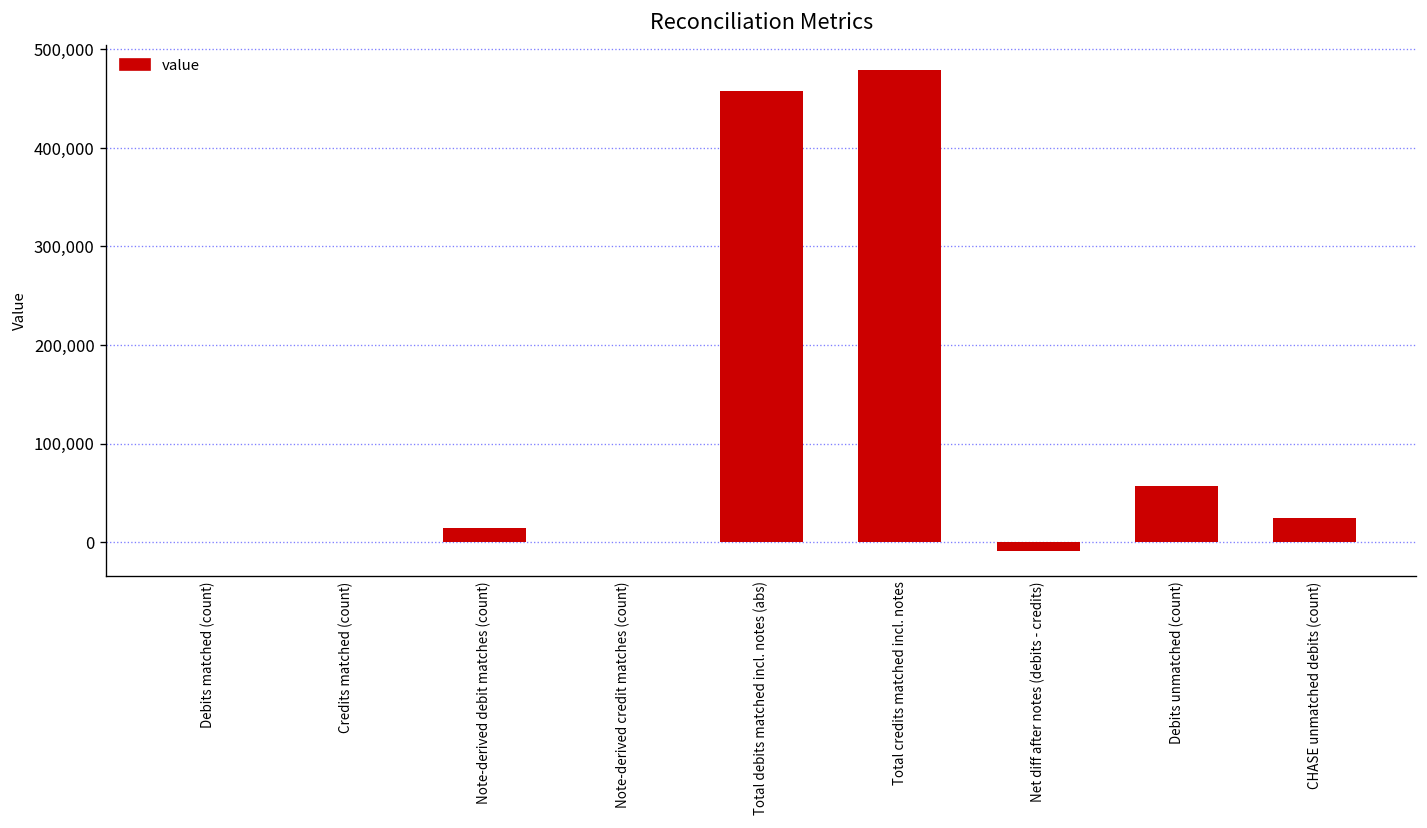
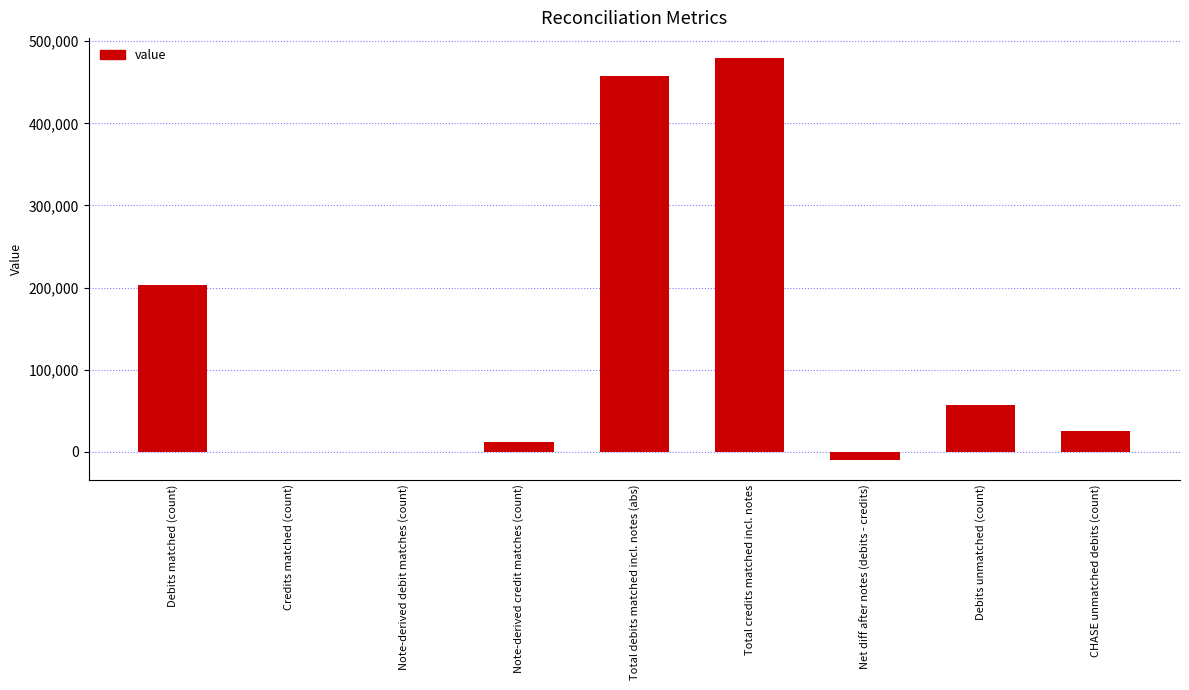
  {
-   "Debits matched (count)": "0",
-   "Note-derived debit matches (count)": "10,000",
-   "Note-derived credit matches (count)": "0",
+   "Debits matched (count)": "200,000",
+   "Note-derived debit matches (count)": "0",
+   "Note-derived credit matches (count)": "10,000",
    "Total debits matched incl. notes (abs)": "460,000",
    "Total credits matched incl. notes": "480,000",
    "Net diff after notes (debits - credits)": "-10,000",
    "Debits unmatched (count)": "60,000",
    "CHASE unmatched debits (count)": "20,000"
  }
